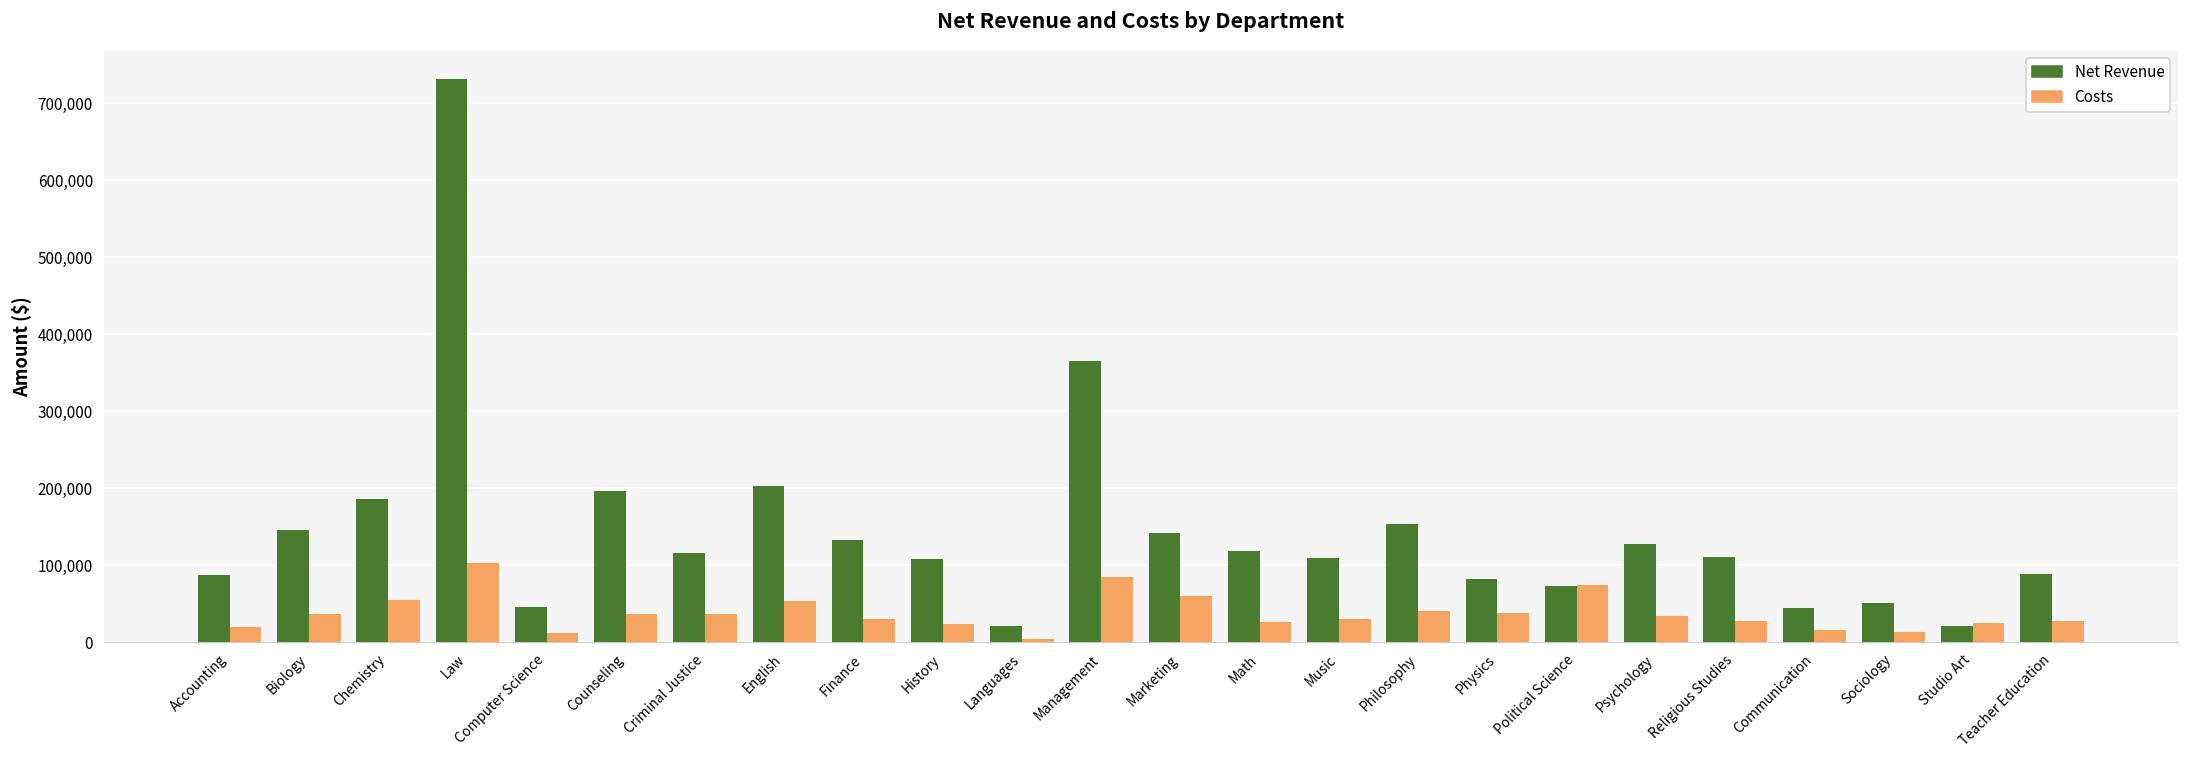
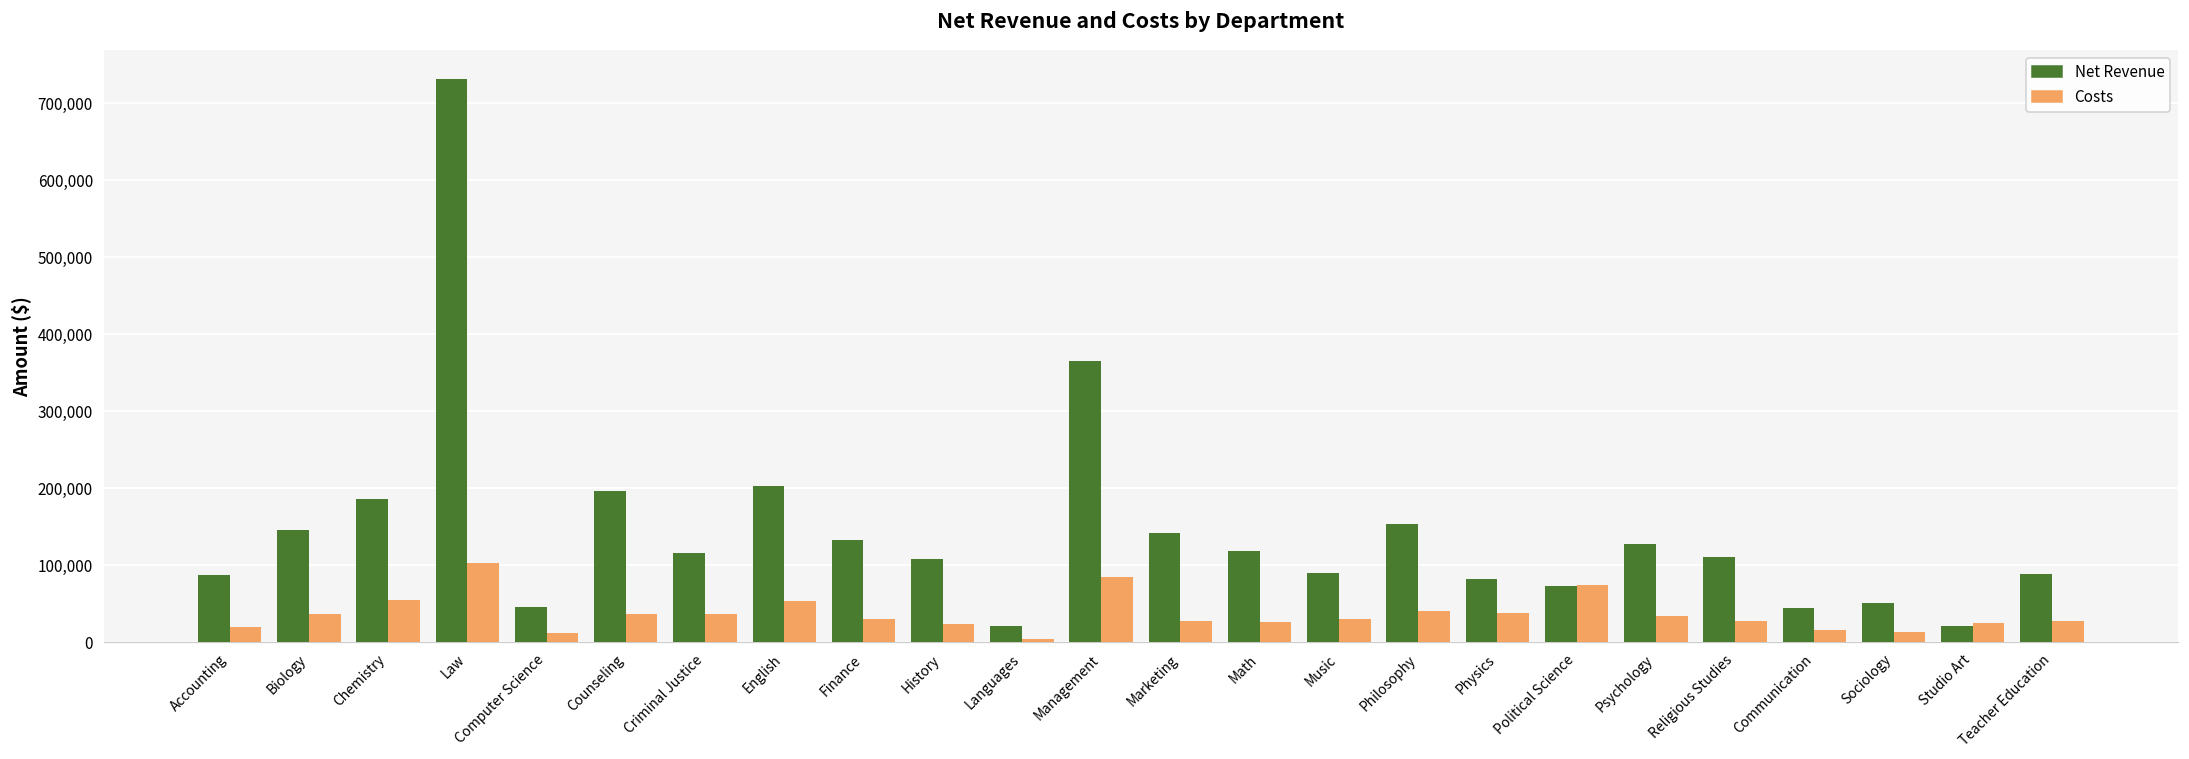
  {
    "Net Revenue": {
      "Accounting": "90,000",
      "Biology": "150,000",
      "Chemistry": "190,000",
      "Law": "730,000",
      "Computer Science": "50,000",
      "Counseling": "200,000",
      "Criminal Justice": "120,000",
      "English": "200,000",
      "Finance": "130,000",
      "History": "110,000",
      "Languages": "20,000",
      "Management": "370,000",
      "Marketing": "140,000",
      "Math": "120,000",
-     "Music": "110,000",
+     "Music": "90,000",
      "Philosophy": "150,000",
      "Physics": "80,000",
      "Political Science": "70,000",
      "Psychology": "130,000",
      "Religious Studies": "110,000",
      "Communication": "40,000",
      "Sociology": "50,000",
      "Studio Art": "20,000",
      "Teacher Education": "90,000"
    },
    "Costs": {
      "Accounting": "20,000",
      "Biology": "40,000",
      "Chemistry": "50,000",
      "Law": "100,000",
      "Computer Science": "10,000",
      "Counseling": "40,000",
      "Criminal Justice": "40,000",
      "English": "50,000",
      "Finance": "30,000",
      "History": "20,000",
      "Languages": "0",
      "Management": "90,000",
-     "Marketing": "60,000",
+     "Marketing": "30,000",
      "Math": "30,000",
      "Music": "30,000",
      "Philosophy": "40,000",
      "Physics": "40,000",
      "Political Science": "70,000",
      "Psychology": "30,000",
      "Religious Studies": "30,000",
      "Communication": "20,000",
      "Sociology": "10,000",
      "Studio Art": "20,000",
      "Teacher Education": "30,000"
    }
  }
